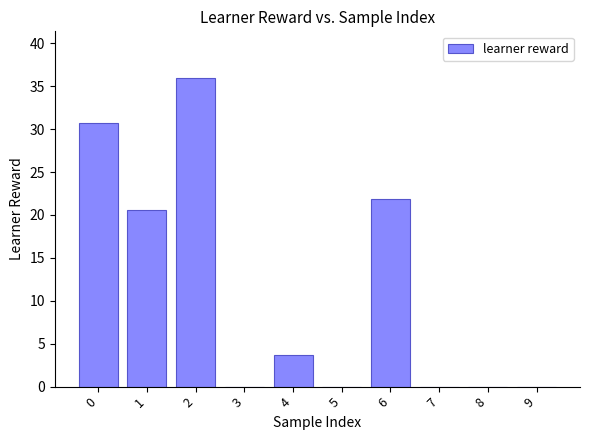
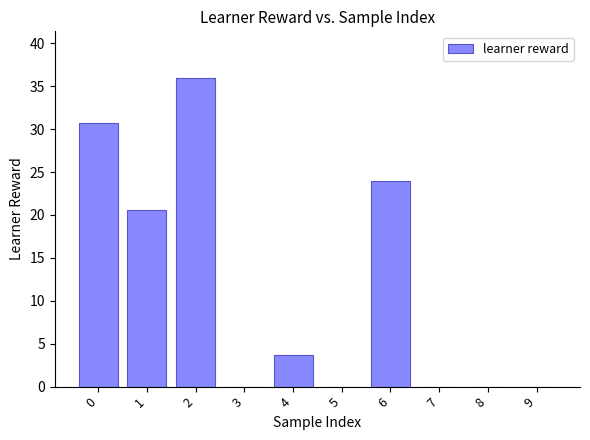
  {
    "0": 31,
    "1": 21,
    "2": 36,
    "3": 0,
    "4": 4,
    "5": 0,
-   "6": 22,
+   "6": 24,
    "7": 0,
    "8": 0,
    "9": 0
  }
